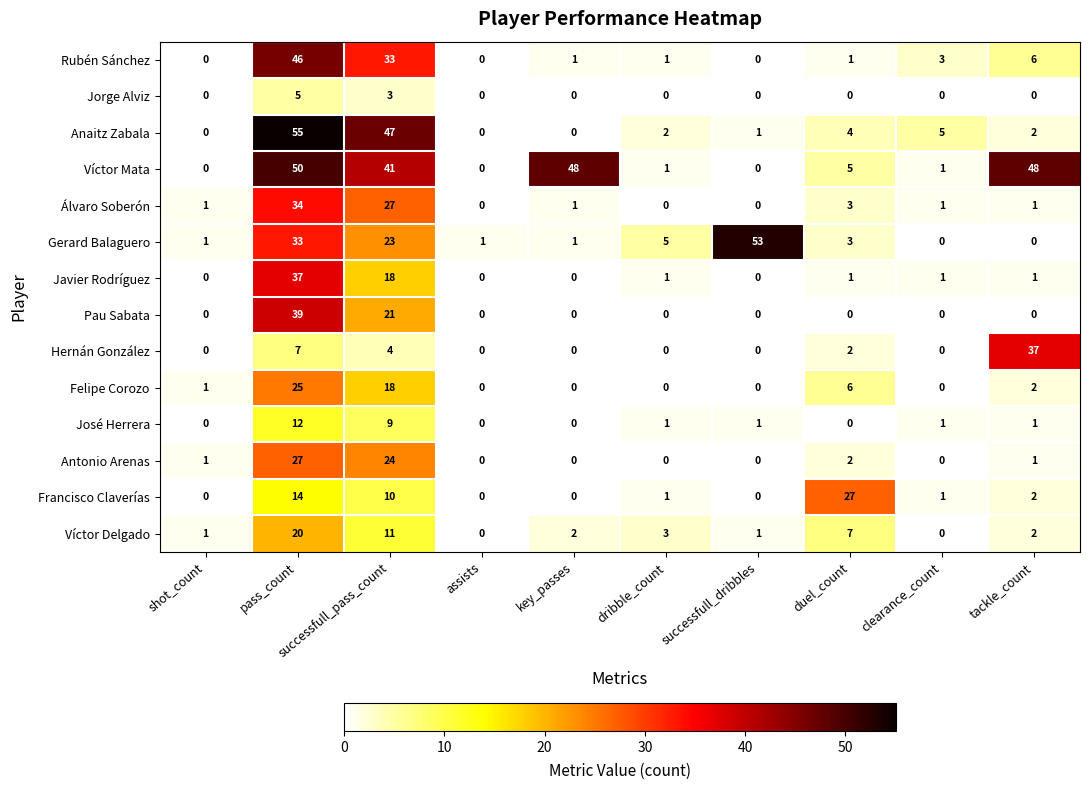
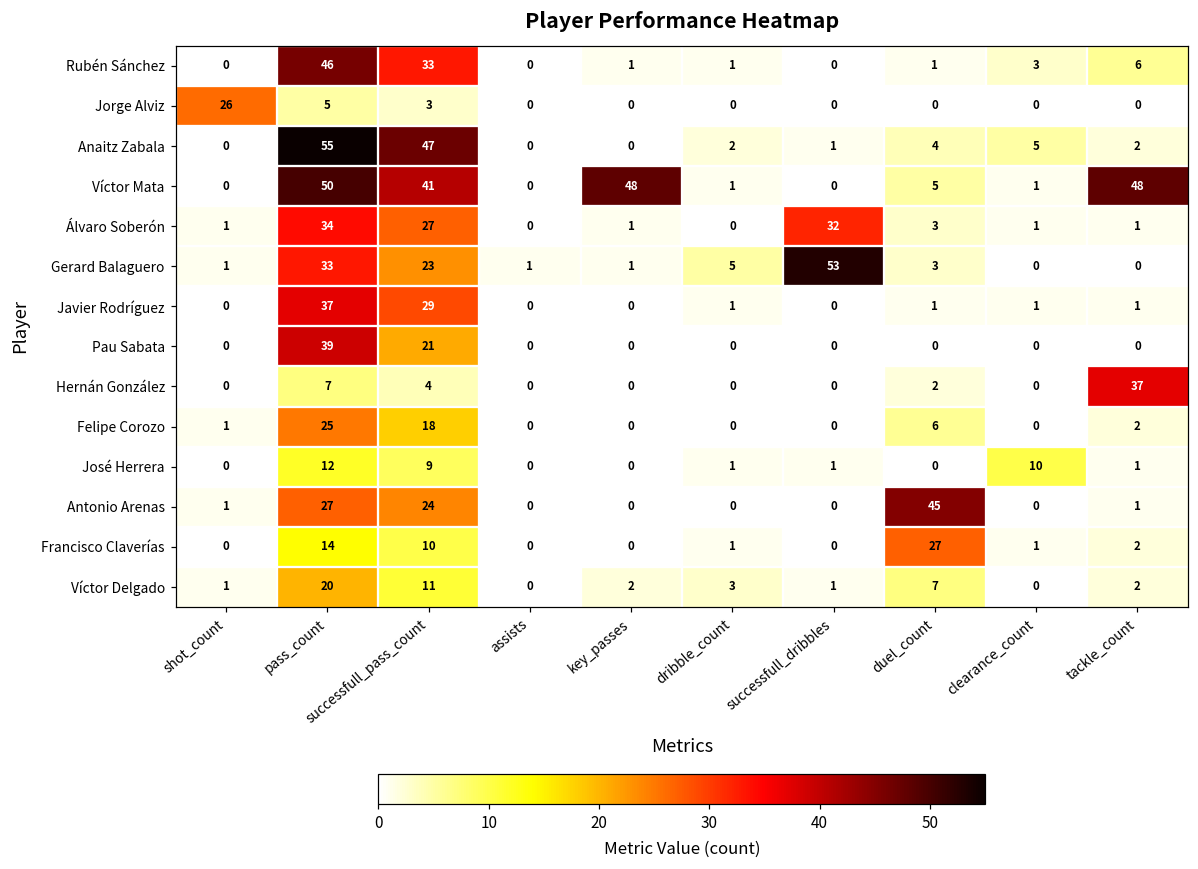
  {
    "Rubén Sánchez": {
      "shot_count": 0,
      "pass_count": 46,
      "successfull_pass_count": 33,
      "assists": 0,
      "key_passes": 1,
      "dribble_count": 1,
      "successfull_dribbles": 0,
      "duel_count": 1,
      "clearance_count": 3,
      "tackle_count": 6
    },
    "Jorge Alviz": {
-     "shot_count": 0,
+     "shot_count": 26,
      "pass_count": 5,
      "successfull_pass_count": 3,
      "assists": 0,
      "key_passes": 0,
      "dribble_count": 0,
      "successfull_dribbles": 0,
      "duel_count": 0,
      "clearance_count": 0,
      "tackle_count": 0
    },
    "Anaitz Zabala": {
      "shot_count": 0,
      "pass_count": 55,
      "successfull_pass_count": 47,
      "assists": 0,
      "key_passes": 0,
      "dribble_count": 2,
      "successfull_dribbles": 1,
      "duel_count": 4,
      "clearance_count": 5,
      "tackle_count": 2
    },
    "Víctor Mata": {
      "shot_count": 0,
      "pass_count": 50,
      "successfull_pass_count": 41,
      "assists": 0,
      "key_passes": 48,
      "dribble_count": 1,
      "successfull_dribbles": 0,
      "duel_count": 5,
      "clearance_count": 1,
      "tackle_count": 48
    },
    "Álvaro Soberón": {
      "shot_count": 1,
      "pass_count": 34,
      "successfull_pass_count": 27,
      "assists": 0,
      "key_passes": 1,
      "dribble_count": 0,
-     "successfull_dribbles": 0,
+     "successfull_dribbles": 32,
      "duel_count": 3,
      "clearance_count": 1,
      "tackle_count": 1
    },
    "Gerard Balaguero": {
      "shot_count": 1,
      "pass_count": 33,
      "successfull_pass_count": 23,
      "assists": 1,
      "key_passes": 1,
      "dribble_count": 5,
      "successfull_dribbles": 53,
      "duel_count": 3,
      "clearance_count": 0,
      "tackle_count": 0
    },
    "Javier Rodríguez": {
      "shot_count": 0,
      "pass_count": 37,
-     "successfull_pass_count": 18,
+     "successfull_pass_count": 29,
      "assists": 0,
      "key_passes": 0,
      "dribble_count": 1,
      "successfull_dribbles": 0,
      "duel_count": 1,
      "clearance_count": 1,
      "tackle_count": 1
    },
    "Pau Sabata": {
      "shot_count": 0,
      "pass_count": 39,
      "successfull_pass_count": 21,
      "assists": 0,
      "key_passes": 0,
      "dribble_count": 0,
      "successfull_dribbles": 0,
      "duel_count": 0,
      "clearance_count": 0,
      "tackle_count": 0
    },
    "Hernán González": {
      "shot_count": 0,
      "pass_count": 7,
      "successfull_pass_count": 4,
      "assists": 0,
      "key_passes": 0,
      "dribble_count": 0,
      "successfull_dribbles": 0,
      "duel_count": 2,
      "clearance_count": 0,
      "tackle_count": 37
    },
    "Felipe Corozo": {
      "shot_count": 1,
      "pass_count": 25,
      "successfull_pass_count": 18,
      "assists": 0,
      "key_passes": 0,
      "dribble_count": 0,
      "successfull_dribbles": 0,
      "duel_count": 6,
      "clearance_count": 0,
      "tackle_count": 2
    },
    "José Herrera": {
      "shot_count": 0,
      "pass_count": 12,
      "successfull_pass_count": 9,
      "assists": 0,
      "key_passes": 0,
      "dribble_count": 1,
      "successfull_dribbles": 1,
      "duel_count": 0,
-     "clearance_count": 1,
+     "clearance_count": 10,
      "tackle_count": 1
    },
    "Antonio Arenas": {
      "shot_count": 1,
      "pass_count": 27,
      "successfull_pass_count": 24,
      "assists": 0,
      "key_passes": 0,
      "dribble_count": 0,
      "successfull_dribbles": 0,
-     "duel_count": 2,
+     "duel_count": 45,
      "clearance_count": 0,
      "tackle_count": 1
    },
    "Francisco Claverías": {
      "shot_count": 0,
      "pass_count": 14,
      "successfull_pass_count": 10,
      "assists": 0,
      "key_passes": 0,
      "dribble_count": 1,
      "successfull_dribbles": 0,
      "duel_count": 27,
      "clearance_count": 1,
      "tackle_count": 2
    },
    "Víctor Delgado": {
      "shot_count": 1,
      "pass_count": 20,
      "successfull_pass_count": 11,
      "assists": 0,
      "key_passes": 2,
      "dribble_count": 3,
      "successfull_dribbles": 1,
      "duel_count": 7,
      "clearance_count": 0,
      "tackle_count": 2
    }
  }
